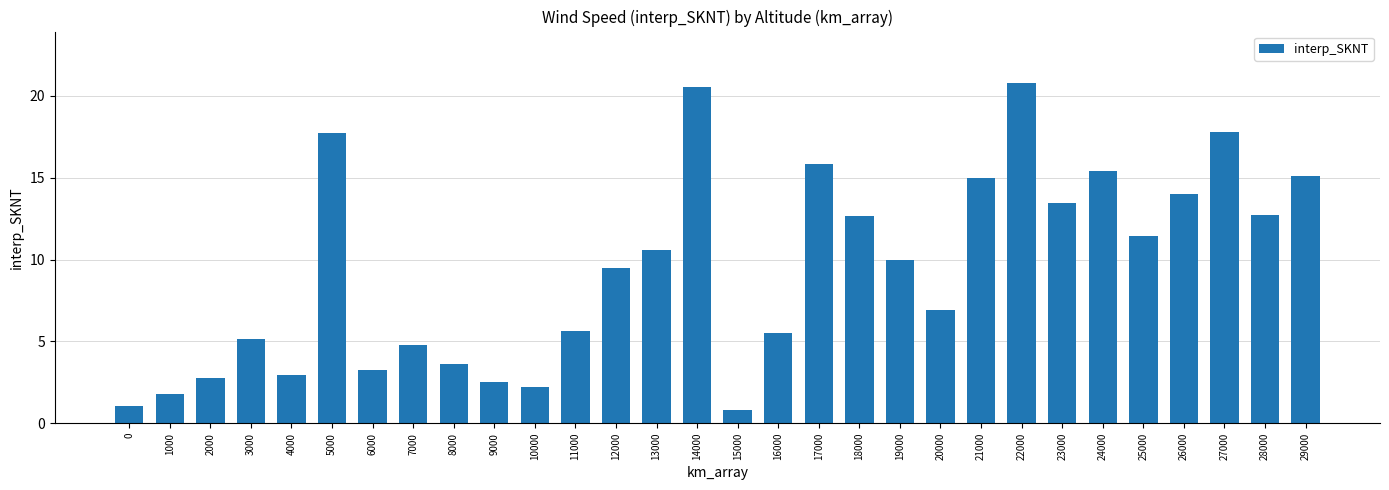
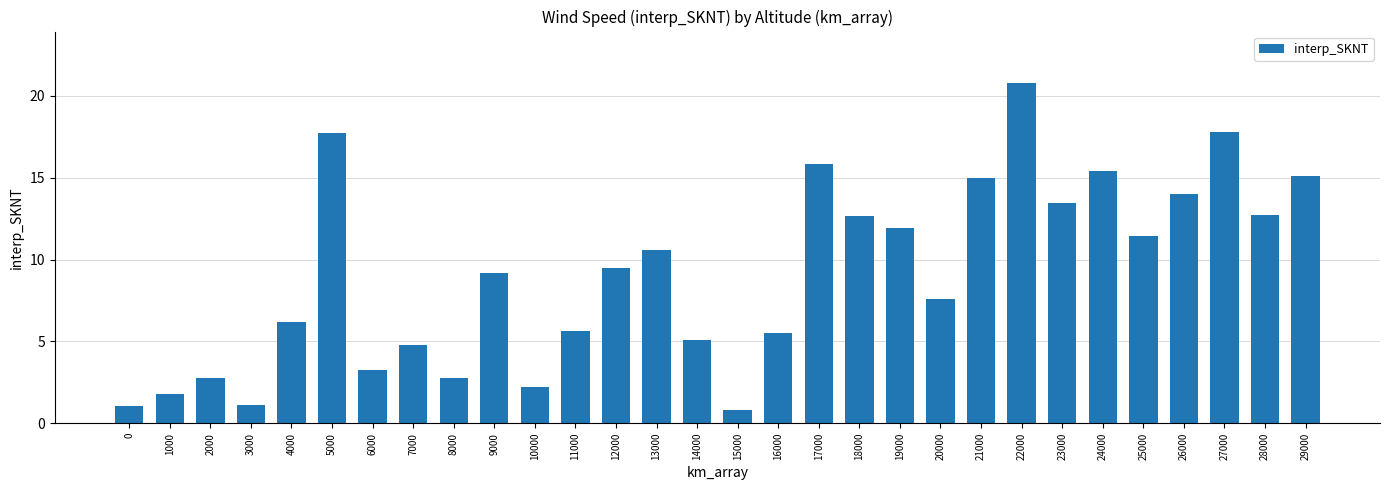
  {
    "0": 1.0,
    "1000": 1.8,
    "2000": 2.8,
-   "3000": 5.1,
-   "4000": 2.9,
+   "3000": 1.1,
+   "4000": 6.2,
    "5000": 17.7,
    "6000": 3.3,
    "7000": 4.8,
-   "8000": 3.6,
-   "9000": 2.5,
+   "8000": 2.7,
+   "9000": 9.2,
    "10000": 2.2,
    "11000": 5.6,
    "12000": 9.5,
    "13000": 10.6,
-   "14000": 20.6,
+   "14000": 5.1,
    "15000": 0.8,
    "16000": 5.5,
    "17000": 15.8,
    "18000": 12.7,
-   "19000": 10.0,
-   "20000": 6.9,
+   "19000": 11.9,
+   "20000": 7.6,
    "21000": 15.0,
    "22000": 20.8,
    "23000": 13.5,
    "24000": 15.4,
    "25000": 11.4,
    "26000": 14.0,
    "27000": 17.8,
    "28000": 12.8,
    "29000": 15.1
  }
